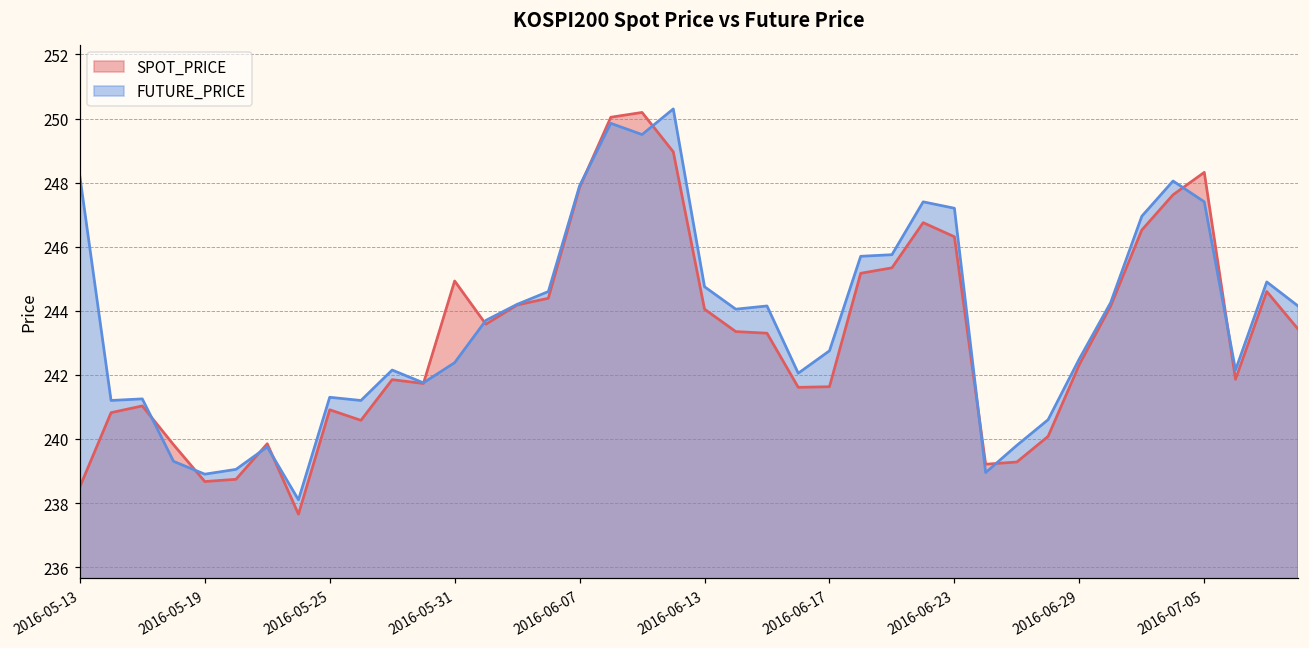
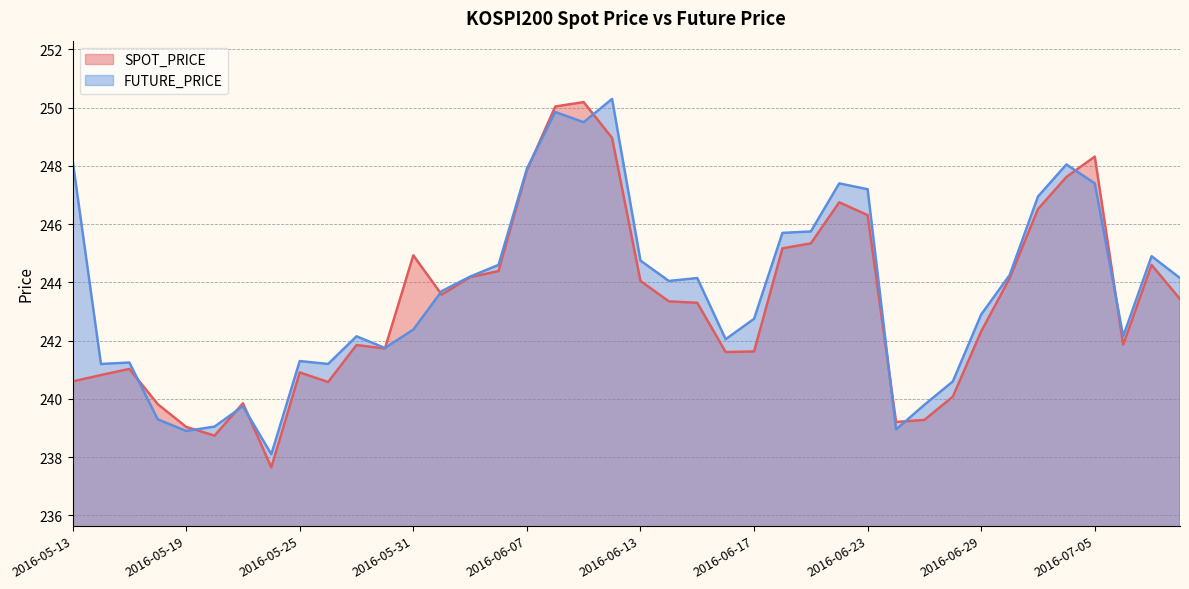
  {
    "SPOT_PRICE": {
-     "2016-05-13": 238.5,
-     "2016-05-19": 238.7,
+     "2016-05-13": 240.6,
+     "2016-05-19": 239.0,
      "2016-05-25": 240.9,
      "2016-05-31": 244.9,
      "2016-06-13": 244.1,
      "2016-06-17": 241.6,
      "2016-06-23": 246.3,
      "2016-06-29": 242.3,
      "2016-07-05": 248.3
    },
    "FUTURE_PRICE": {
      "2016-05-13": 248.2,
      "2016-05-19": 238.9,
      "2016-05-25": 241.3,
      "2016-05-31": 242.4,
      "2016-06-13": 244.8,
      "2016-06-17": 242.8,
      "2016-06-23": 247.2,
-     "2016-06-29": 242.5,
+     "2016-06-29": 242.9,
      "2016-07-05": 247.4
    }
  }
